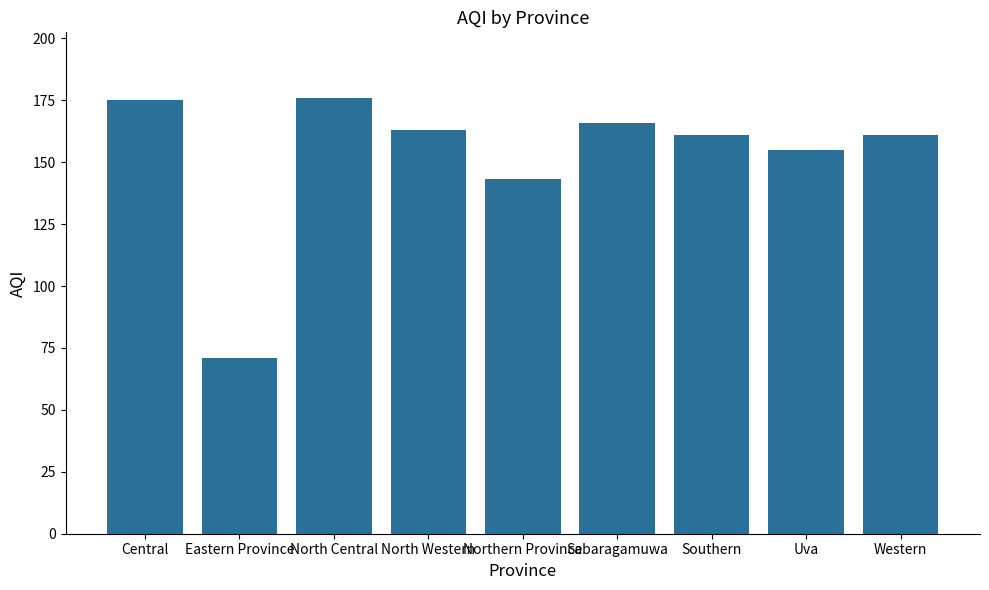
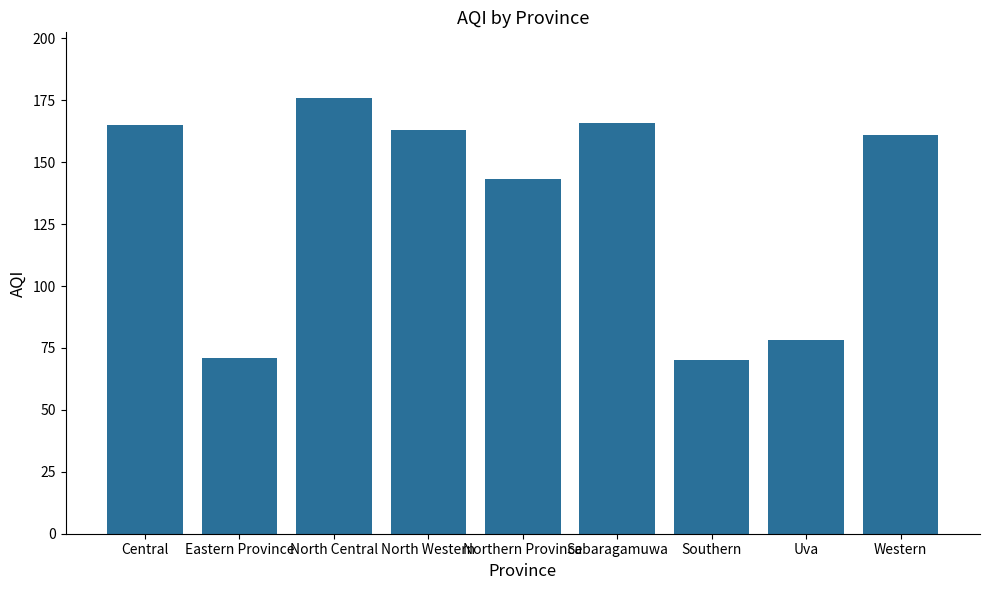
  {
-   "Central": 175,
+   "Central": 165,
    "Eastern Province": 71,
    "North Central": 176,
    "North Western": 163,
    "Northern Province": 143,
-   "Southern": 161,
-   "Uva": 155,
+   "Southern": 70,
+   "Uva": 78,
    "Western": 161
  }
